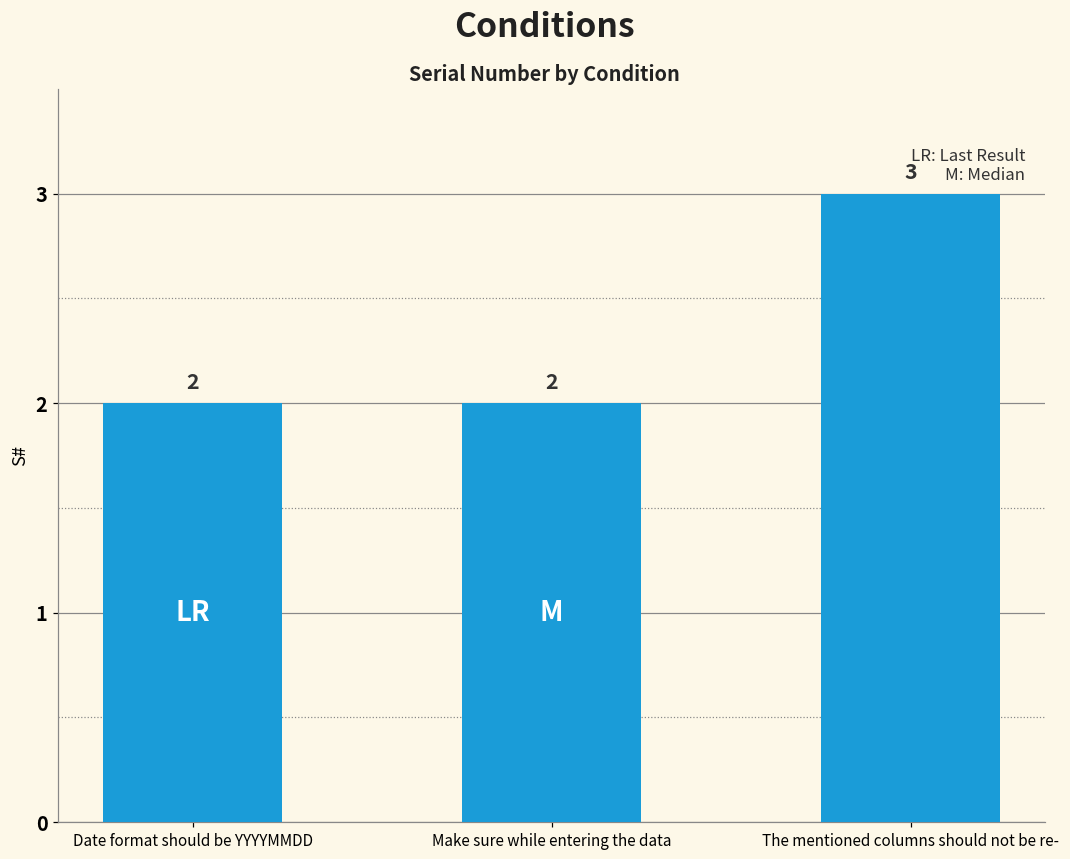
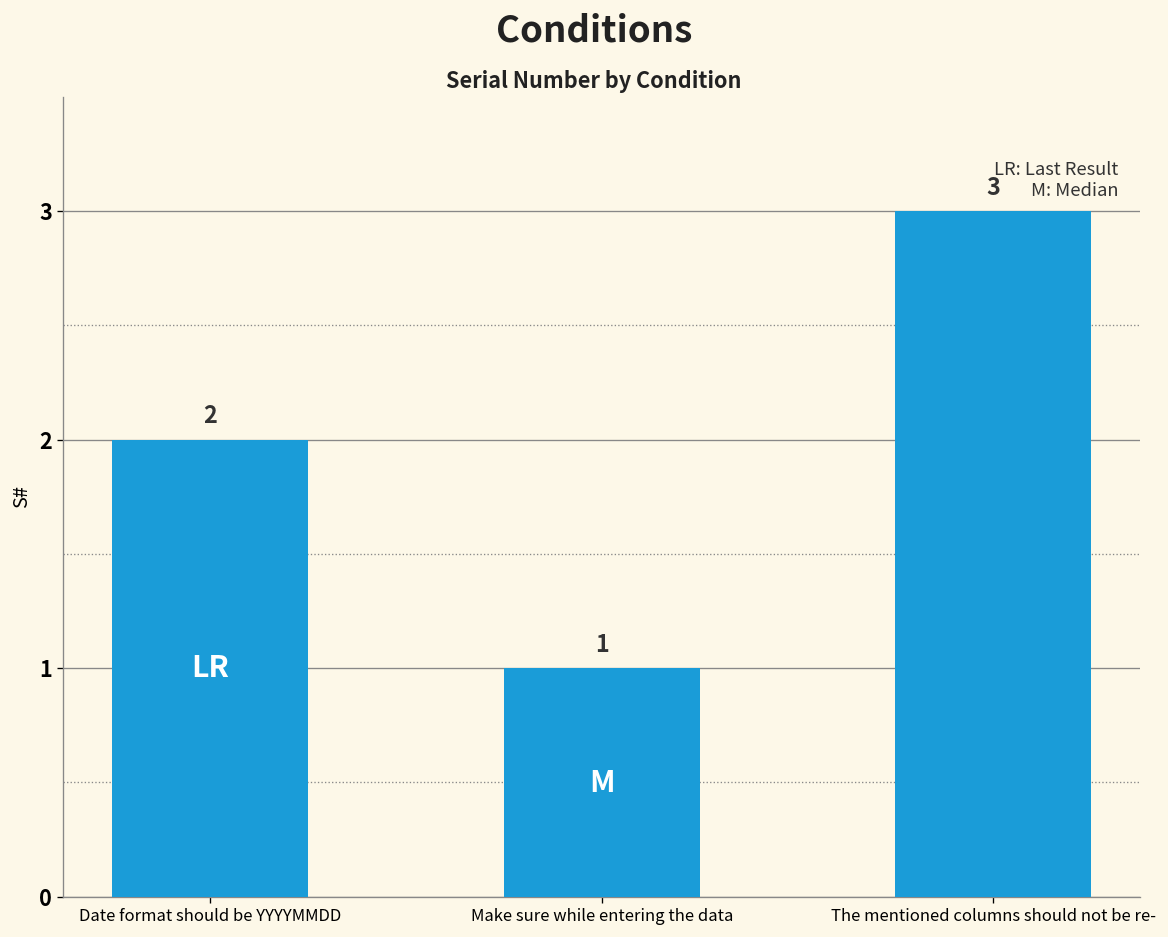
  {
    "Date format should be YYYYMMDD": 2,
-   "Make sure while entering the data": 2
+   "Make sure while entering the data": 1
  }
